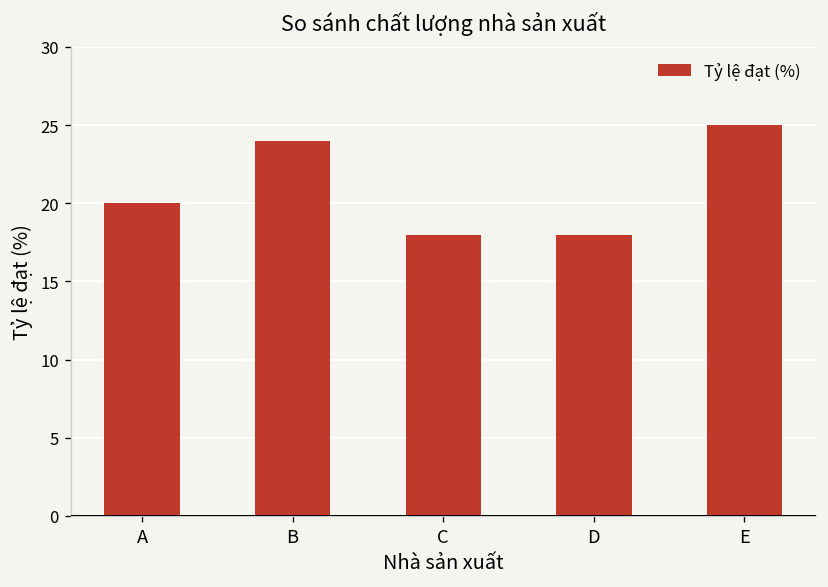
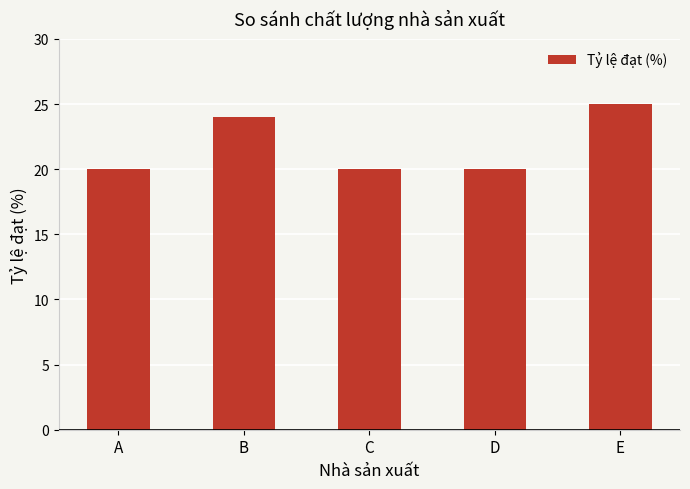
  {
    "A": 20,
    "B": 24,
-   "C": 18,
-   "D": 18,
+   "C": 20,
+   "D": 20,
    "E": 25
  }
